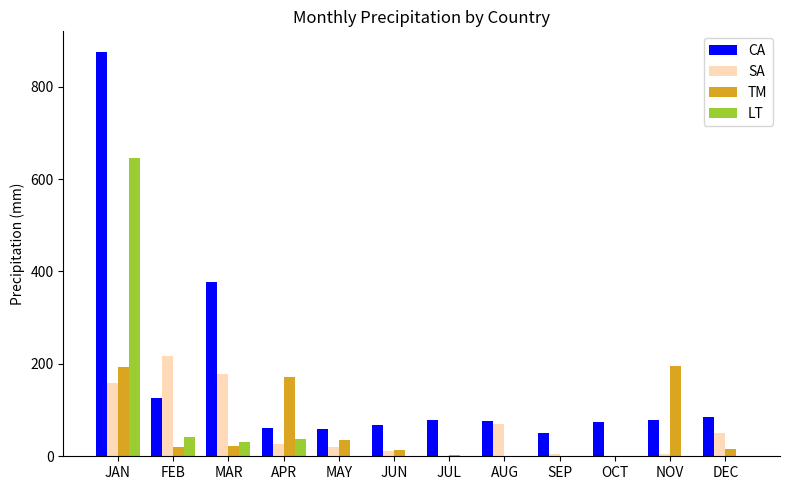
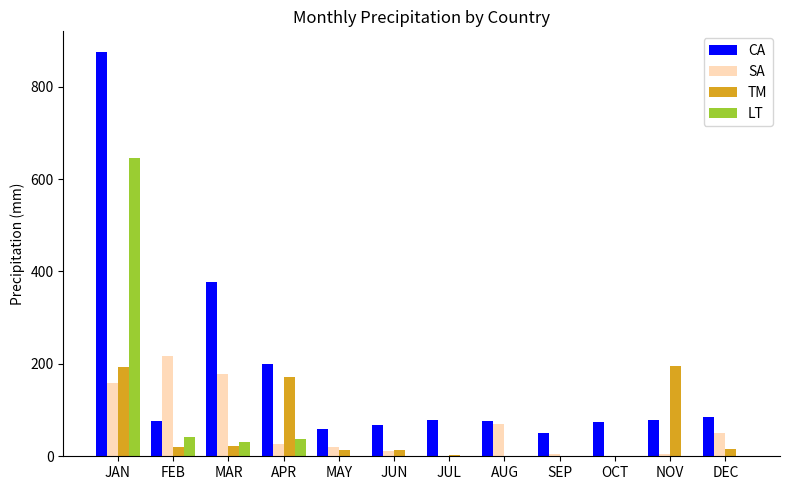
  {
    "CA": {
      "JAN": 880,
-     "FEB": 130,
+     "FEB": 80,
      "MAR": 380,
-     "APR": 60,
+     "APR": 200,
      "MAY": 60,
      "JUN": 70,
      "JUL": 80,
      "AUG": 80,
      "SEP": 50,
      "OCT": 80,
      "NOV": 80,
      "DEC": 80
    },
    "SA": {
      "JAN": 160,
      "FEB": 220,
      "MAR": 180,
      "APR": 30,
      "MAY": 20,
      "JUN": 10,
      "JUL": 0,
      "AUG": 70,
      "SEP": 10,
      "DEC": 50
    },
    "TM": {
      "JAN": 190,
      "FEB": 20,
      "MAR": 20,
      "APR": 170,
-     "MAY": 40,
+     "MAY": 10,
      "JUN": 10,
      "SEP": 0,
      "NOV": 200,
      "DEC": 20
    },
    "LT": {
      "JAN": 650,
      "FEB": 40,
      "MAR": 30,
      "APR": 40,
      "MAY": 0,
      "JUN": 0,
      "JUL": 0,
      "AUG": 0,
      "SEP": 0,
      "OCT": 0,
      "NOV": 0,
      "DEC": 0
    }
  }
